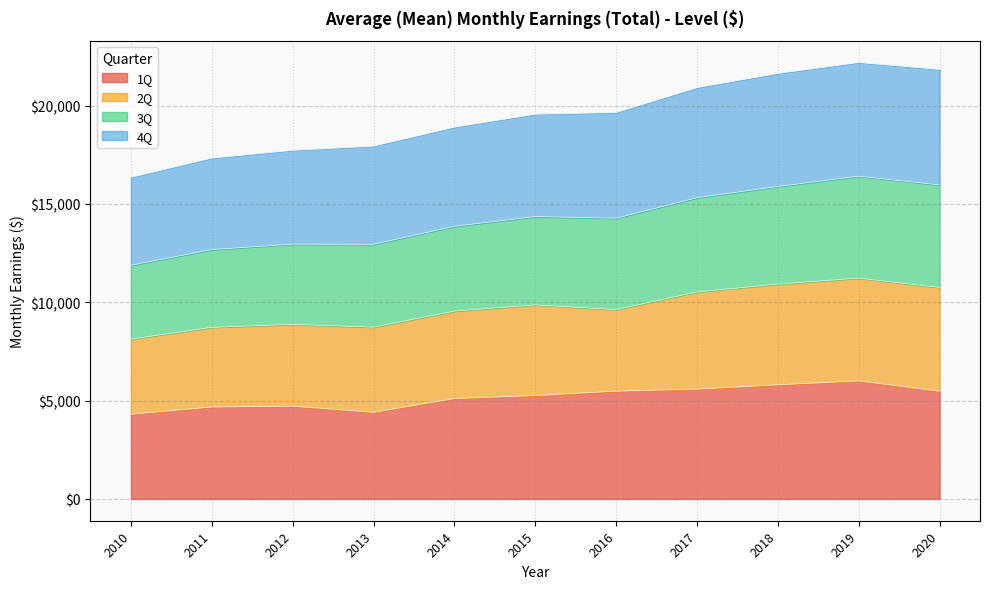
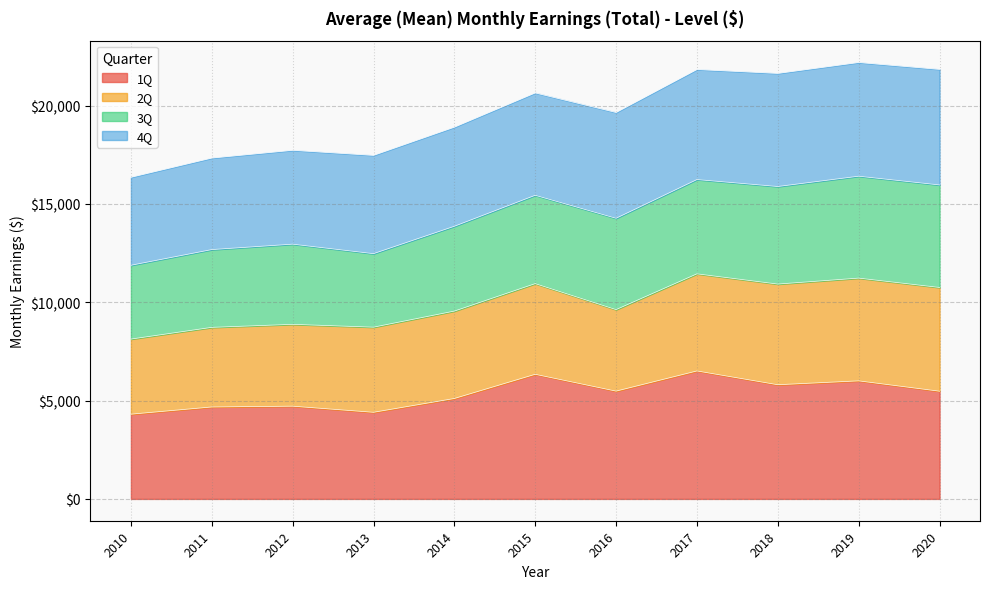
  {
    "1Q": {
      "2010": "$4,300",
      "2011": "$4,700",
      "2012": "$4,700",
      "2013": "$4,400",
      "2014": "$5,100",
-     "2015": "$5,300",
+     "2015": "$6,300",
      "2016": "$5,500",
-     "2017": "$5,600",
+     "2017": "$6,500",
      "2018": "$5,800",
      "2019": "$6,000",
      "2020": "$5,500"
    },
    "2Q": {
      "2010": "$3,800",
      "2011": "$4,000",
      "2012": "$4,200",
      "2013": "$4,300",
      "2014": "$4,400",
      "2015": "$4,600",
      "2016": "$4,100",
      "2017": "$4,900",
      "2018": "$5,100",
      "2019": "$5,200",
      "2020": "$5,300"
    },
    "3Q": {
      "2010": "$3,800",
      "2011": "$4,000",
      "2012": "$4,100",
-     "2013": "$4,200",
+     "2013": "$3,700",
      "2014": "$4,300",
      "2015": "$4,500",
      "2016": "$4,600",
      "2017": "$4,800",
      "2018": "$5,000",
      "2019": "$5,200",
      "2020": "$5,200"
    },
    "4Q": {
      "2010": "$4,500",
      "2011": "$4,700",
      "2012": "$4,800",
      "2013": "$5,000",
      "2014": "$5,000",
      "2015": "$5,200",
      "2016": "$5,400",
      "2017": "$5,600",
      "2018": "$5,800",
      "2019": "$5,800",
      "2020": "$5,900"
    }
  }
